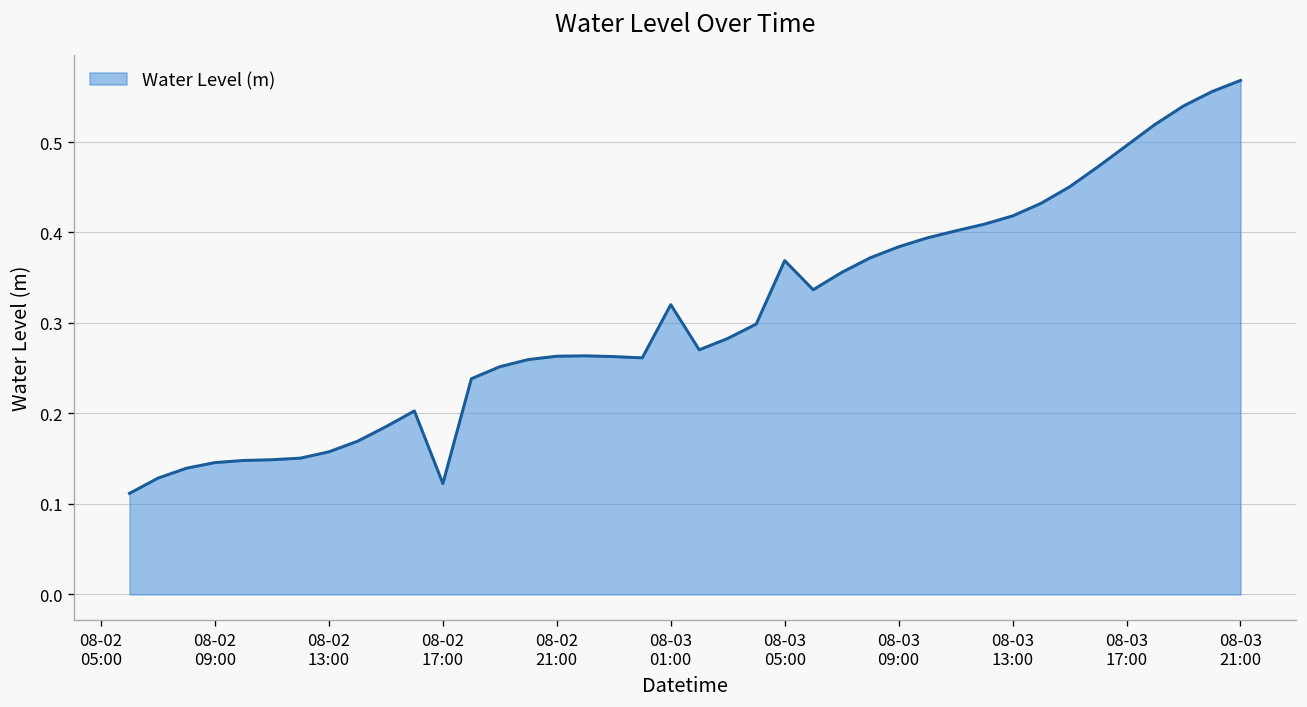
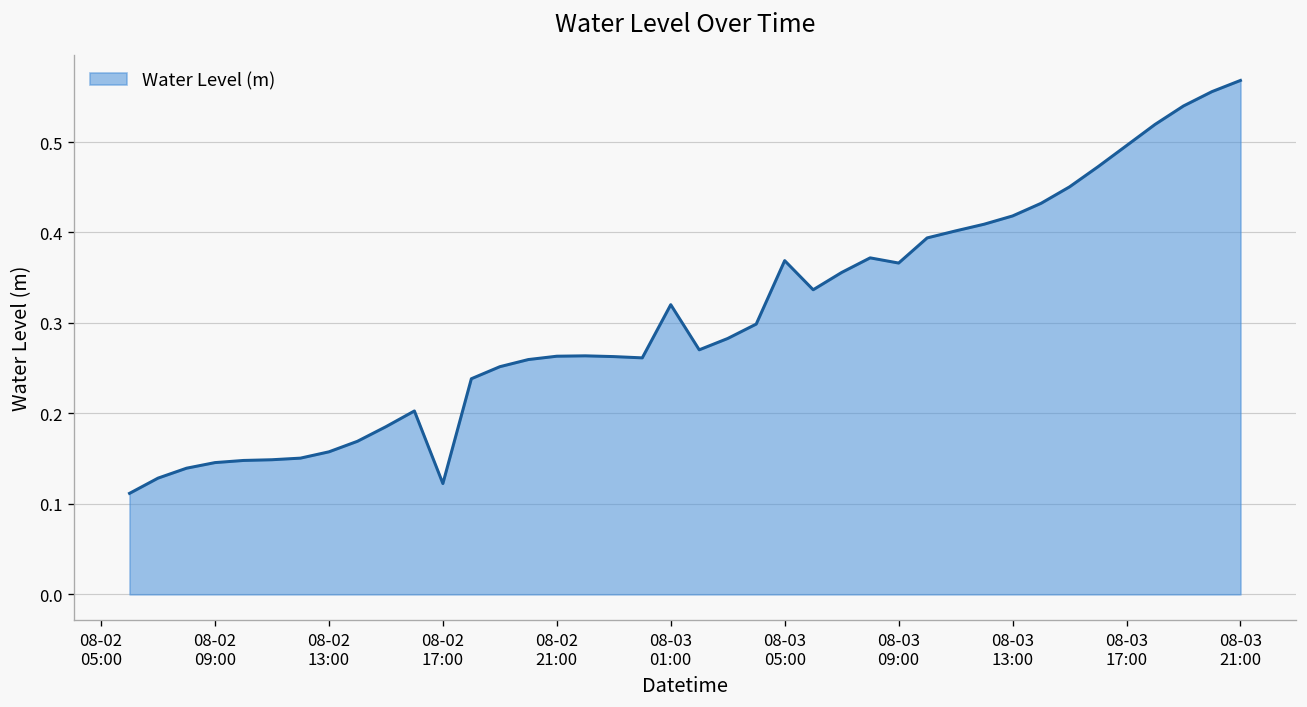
  {
    "08-02 09:00": 0.15,
    "08-02 13:00": 0.16,
    "08-02 17:00": 0.12,
    "08-02 21:00": 0.26,
    "08-03 01:00": 0.32,
    "08-03 05:00": 0.37,
-   "08-03 09:00": 0.38,
+   "08-03 09:00": 0.37,
    "08-03 13:00": 0.42,
    "08-03 17:00": 0.50,
    "08-03 21:00": 0.57
  }
